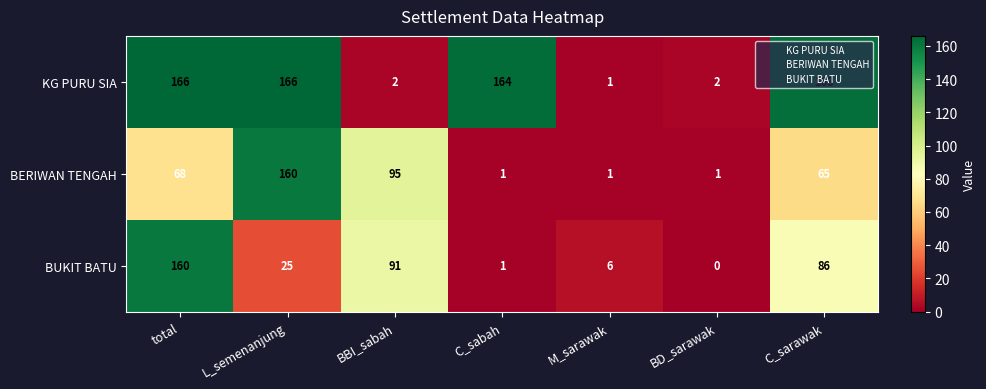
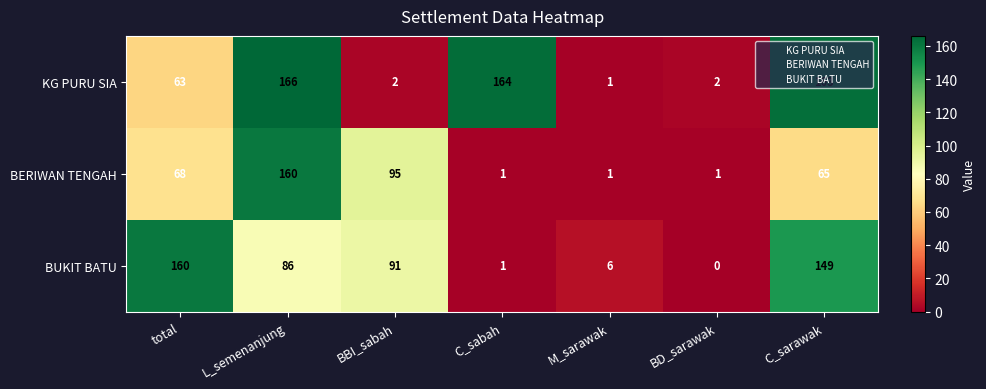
  {
    "KG PURU SIA": {
-     "total": 166,
+     "total": 63,
      "L_semenanjung": 166,
      "BBI_sabah": 2,
      "C_sabah": 164,
      "M_sarawak": 1,
      "BD_sarawak": 2
    },
    "BERIWAN TENGAH": {
      "total": 68,
      "L_semenanjung": 160,
      "BBI_sabah": 95,
      "C_sabah": 1,
      "M_sarawak": 1,
      "BD_sarawak": 1,
      "C_sarawak": 65
    },
    "BUKIT BATU": {
      "total": 160,
-     "L_semenanjung": 25,
+     "L_semenanjung": 86,
      "BBI_sabah": 91,
      "C_sabah": 1,
      "M_sarawak": 6,
      "BD_sarawak": 0,
-     "C_sarawak": 86
+     "C_sarawak": 149
    }
  }
